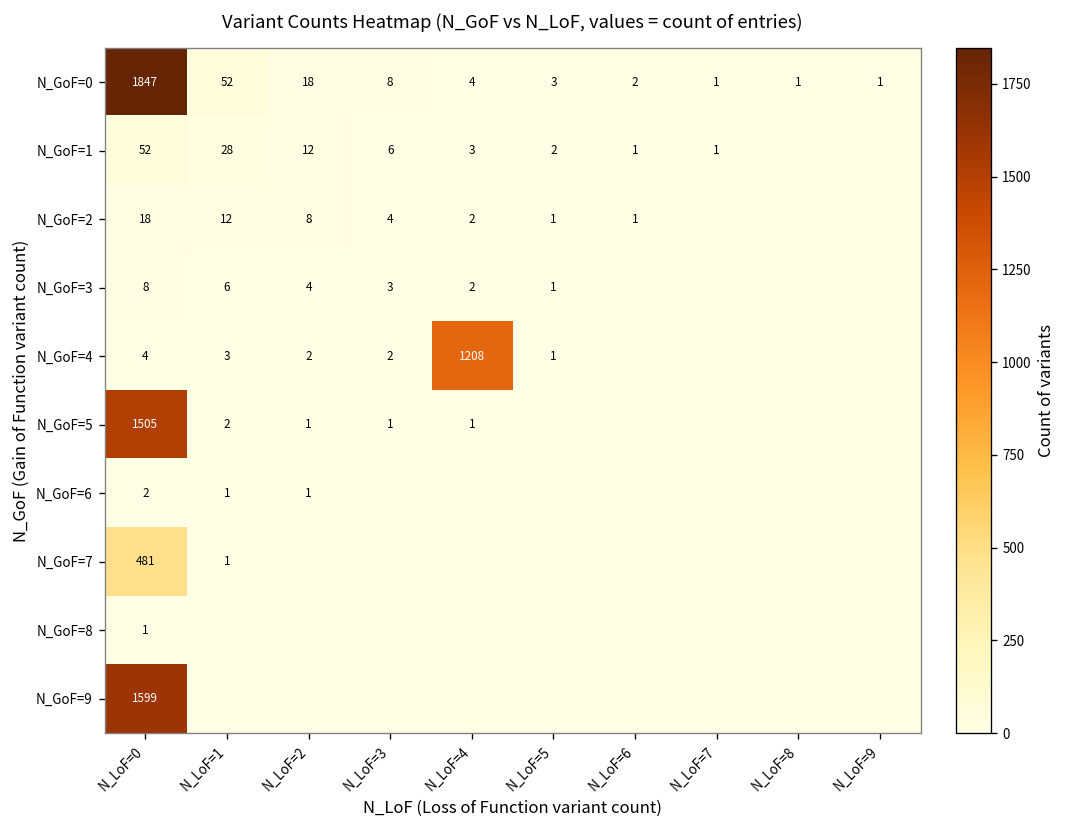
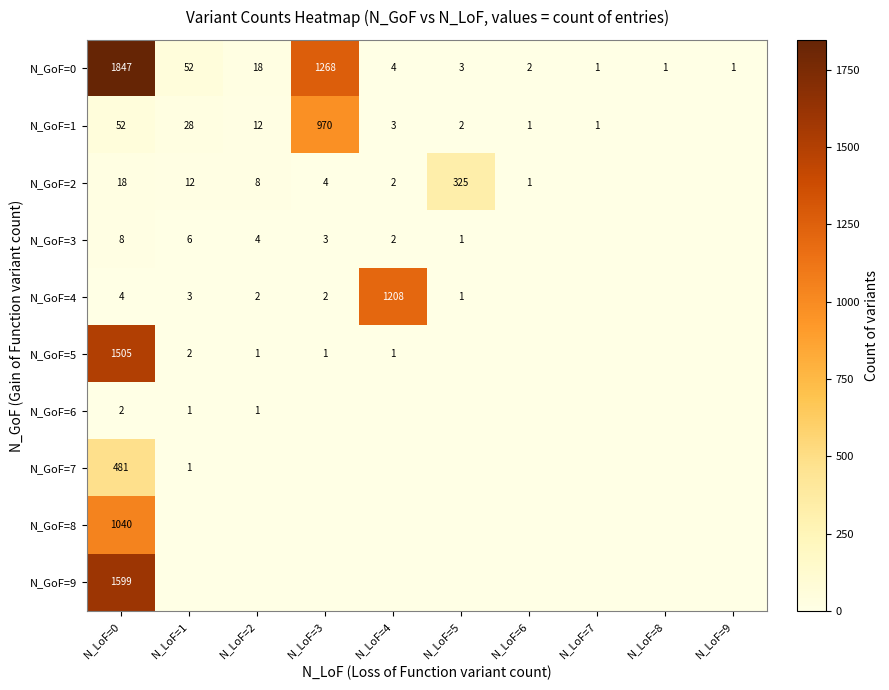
  {
    "N_GoF=0": {
      "N_LoF=0": 1847,
      "N_LoF=1": 52,
      "N_LoF=2": 18,
-     "N_LoF=3": 8,
+     "N_LoF=3": 1268,
      "N_LoF=4": 4,
      "N_LoF=5": 3,
      "N_LoF=6": 2,
      "N_LoF=7": 1,
      "N_LoF=8": 1,
      "N_LoF=9": 1
    },
    "N_GoF=1": {
      "N_LoF=0": 52,
      "N_LoF=1": 28,
      "N_LoF=2": 12,
-     "N_LoF=3": 6,
+     "N_LoF=3": 970,
      "N_LoF=4": 3,
      "N_LoF=5": 2,
      "N_LoF=6": 1,
      "N_LoF=7": 1
    },
    "N_GoF=2": {
      "N_LoF=0": 18,
      "N_LoF=1": 12,
      "N_LoF=2": 8,
      "N_LoF=3": 4,
      "N_LoF=4": 2,
-     "N_LoF=5": 1,
+     "N_LoF=5": 325,
      "N_LoF=6": 1
    },
    "N_GoF=3": {
      "N_LoF=0": 8,
      "N_LoF=1": 6,
      "N_LoF=2": 4,
      "N_LoF=3": 3,
      "N_LoF=4": 2,
      "N_LoF=5": 1
    },
    "N_GoF=4": {
      "N_LoF=0": 4,
      "N_LoF=1": 3,
      "N_LoF=2": 2,
      "N_LoF=3": 2,
      "N_LoF=4": 1208,
      "N_LoF=5": 1
    },
    "N_GoF=5": {
      "N_LoF=0": 1505,
      "N_LoF=1": 2,
      "N_LoF=2": 1,
      "N_LoF=3": 1,
      "N_LoF=4": 1
    },
    "N_GoF=6": {
      "N_LoF=0": 2,
      "N_LoF=1": 1,
      "N_LoF=2": 1
    },
    "N_GoF=7": {
      "N_LoF=0": 481,
      "N_LoF=1": 1
    },
    "N_GoF=8": {
-     "N_LoF=0": 1
+     "N_LoF=0": 1040
    },
    "N_GoF=9": {
      "N_LoF=0": 1599
    }
  }
